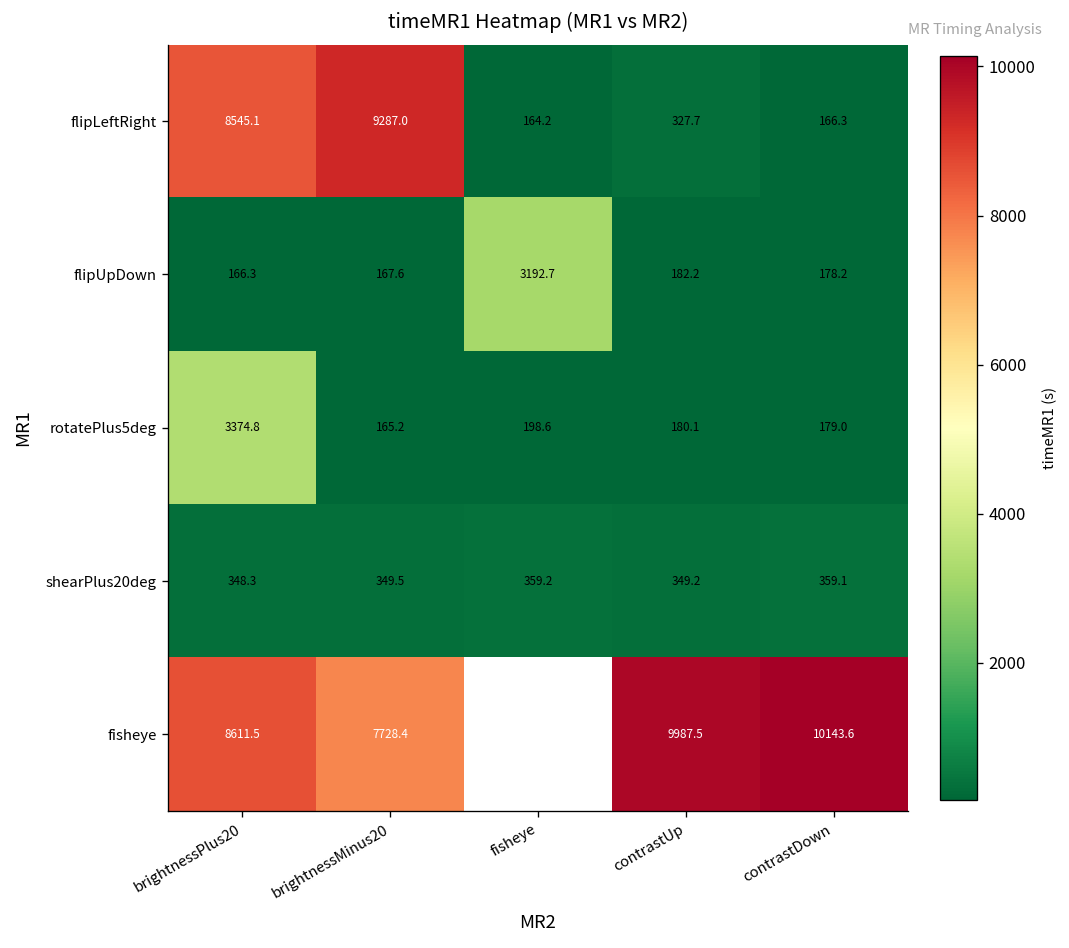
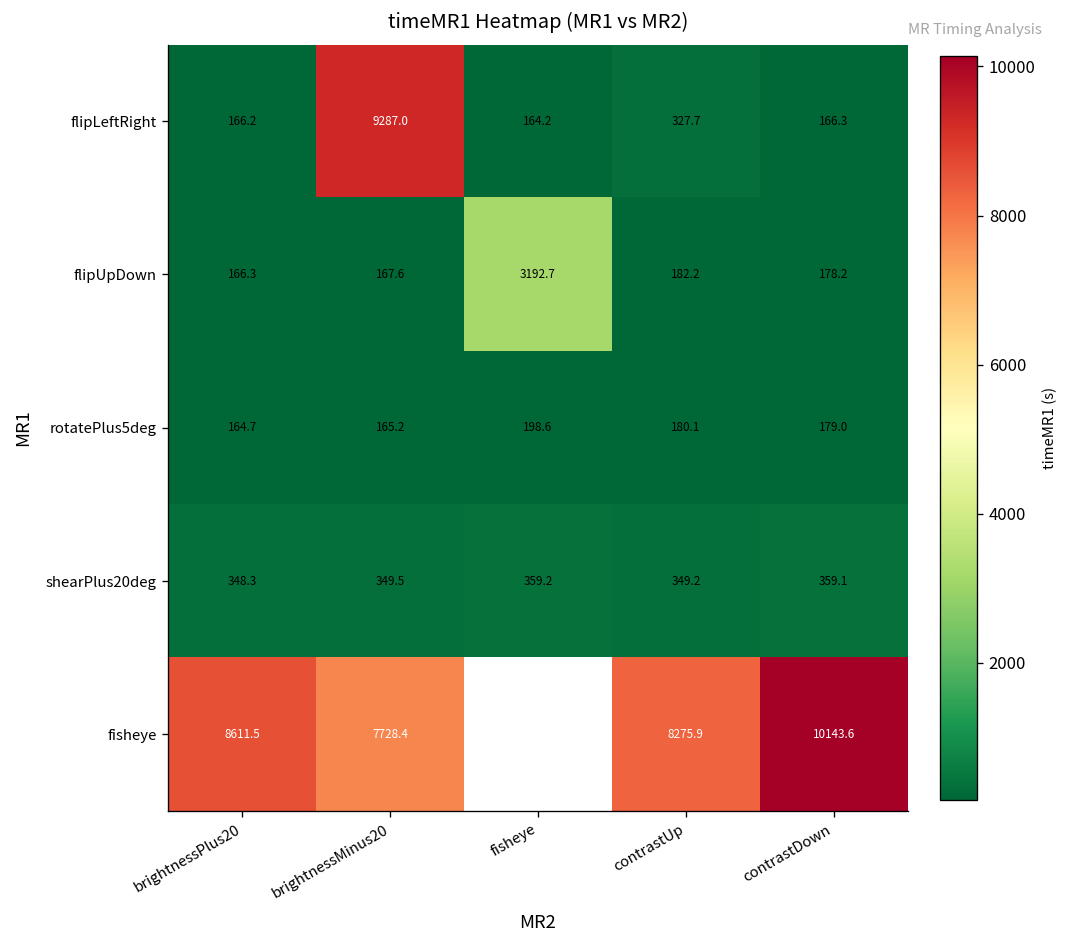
  {
    "flipLeftRight": {
-     "brightnessPlus20": 8545.1,
+     "brightnessPlus20": 166.2,
      "brightnessMinus20": 9287.0,
      "fisheye": 164.2,
      "contrastUp": 327.7,
      "contrastDown": 166.3
    },
    "flipUpDown": {
      "brightnessPlus20": 166.3,
      "brightnessMinus20": 167.6,
      "fisheye": 3192.7,
      "contrastUp": 182.2,
      "contrastDown": 178.2
    },
    "rotatePlus5deg": {
-     "brightnessPlus20": 3374.8,
+     "brightnessPlus20": 164.7,
      "brightnessMinus20": 165.2,
      "fisheye": 198.6,
      "contrastUp": 180.1,
      "contrastDown": 179.0
    },
    "shearPlus20deg": {
      "brightnessPlus20": 348.3,
      "brightnessMinus20": 349.5,
      "fisheye": 359.2,
      "contrastUp": 349.2,
      "contrastDown": 359.1
    },
    "fisheye": {
      "brightnessPlus20": 8611.5,
      "brightnessMinus20": 7728.4,
-     "contrastUp": 9987.5,
+     "contrastUp": 8275.9,
      "contrastDown": 10143.6
    }
  }
